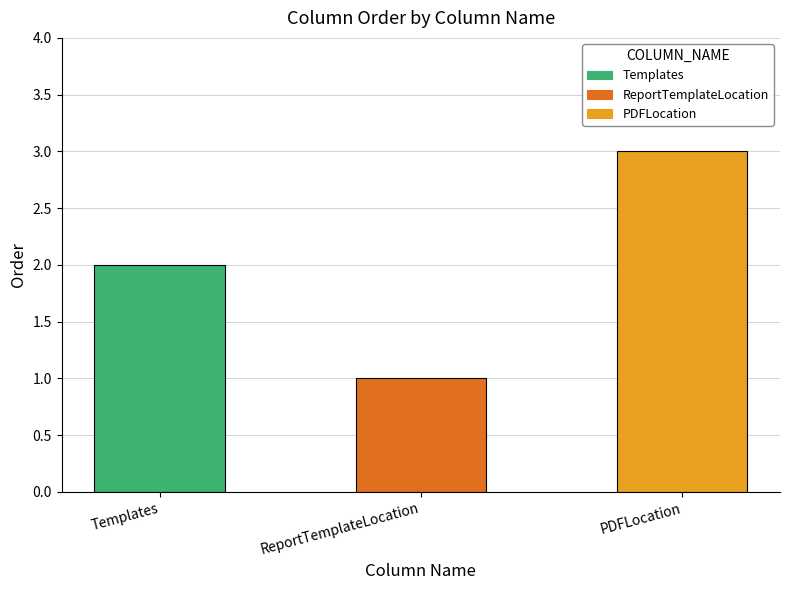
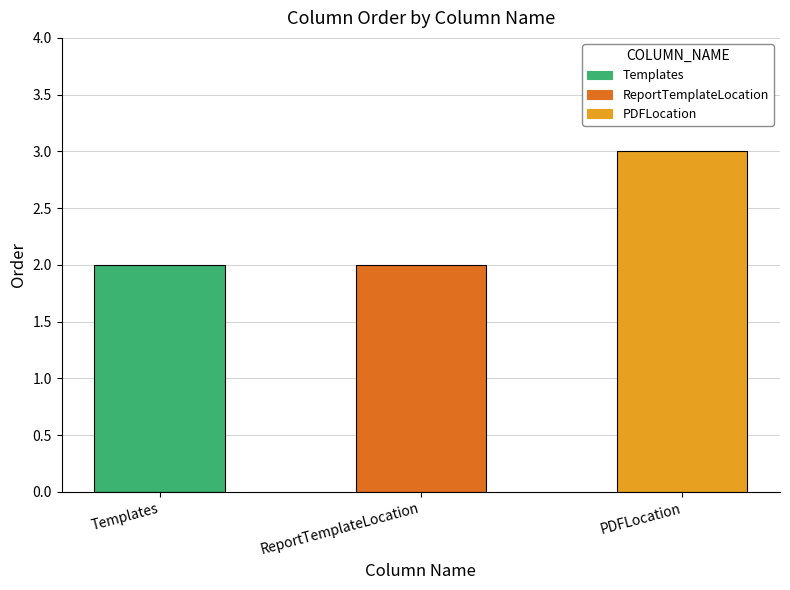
  {
    "Templates": 2,
-   "ReportTemplateLocation": 1,
+   "ReportTemplateLocation": 2,
    "PDFLocation": 3
  }
